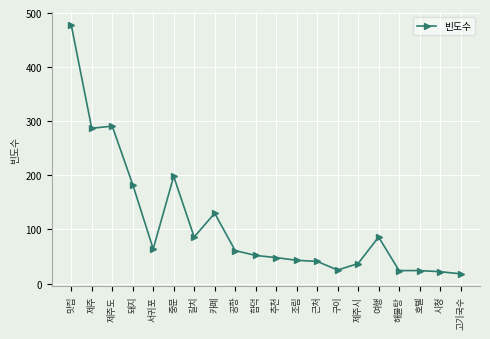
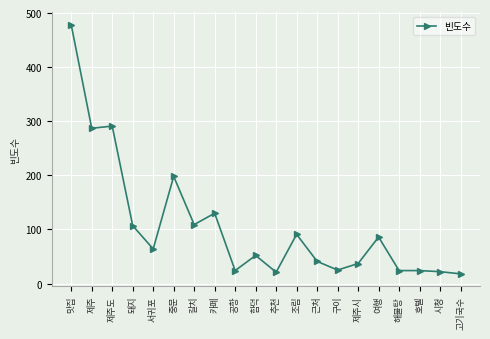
  {
    "맛집": 480,
    "제주": 290,
    "제주도": 290,
-   "돼지": 180,
+   "돼지": 110,
    "서귀포": 60,
    "중문": 200,
-   "갈치": 90,
+   "갈치": 110,
    "카페": 130,
-   "공항": 60,
+   "공항": 20,
    "함덕": 50,
-   "추천": 50,
-   "조림": 40,
+   "추천": 20,
+   "조림": 90,
    "근처": 40,
    "구이": 30,
    "제주시": 40,
    "여행": 90,
    "해물탕": 20,
    "호텔": 20,
    "시청": 20,
    "고기국수": 20
  }
